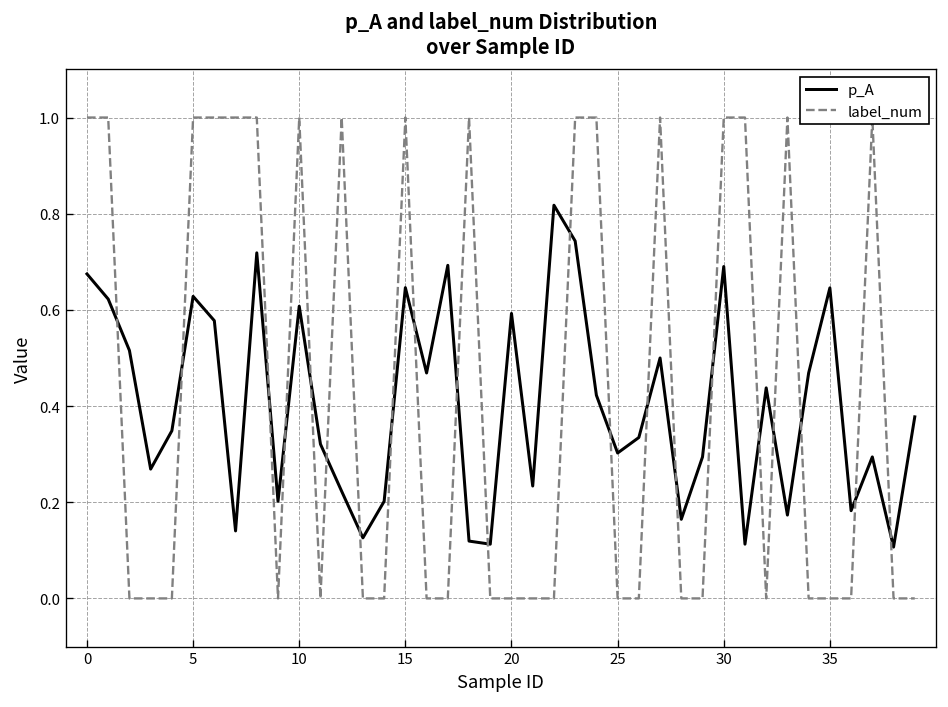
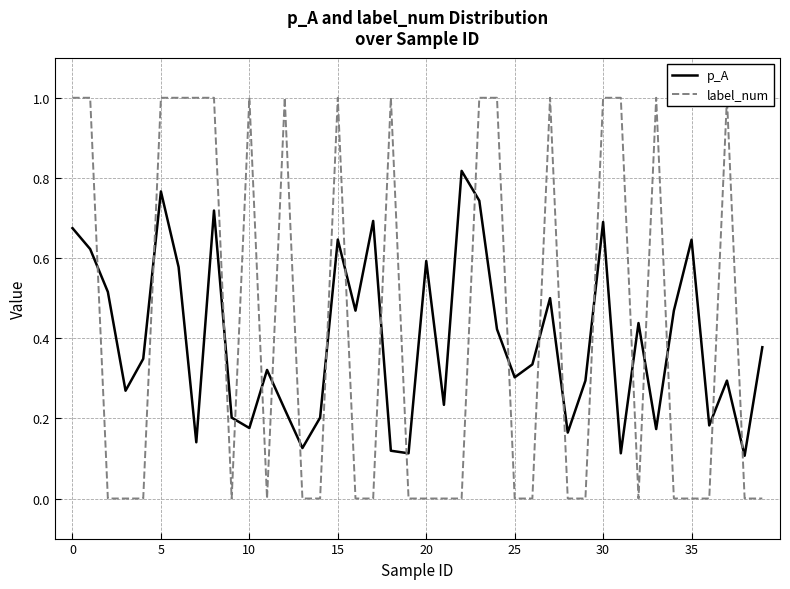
  {
    "p_A": {
      "0": 0.67,
-     "5": 0.63,
-     "10": 0.61,
+     "5": 0.77,
+     "10": 0.18,
      "15": 0.65,
      "20": 0.59,
      "25": 0.30,
      "30": 0.69,
      "35": 0.65
    },
    "label_num": {
      "0": 1.00,
      "5": 1.00,
      "10": 1.00,
      "15": 1.00,
      "20": 0.00,
      "25": 0.00,
      "30": 1.00,
      "35": 0.00
    }
  }
